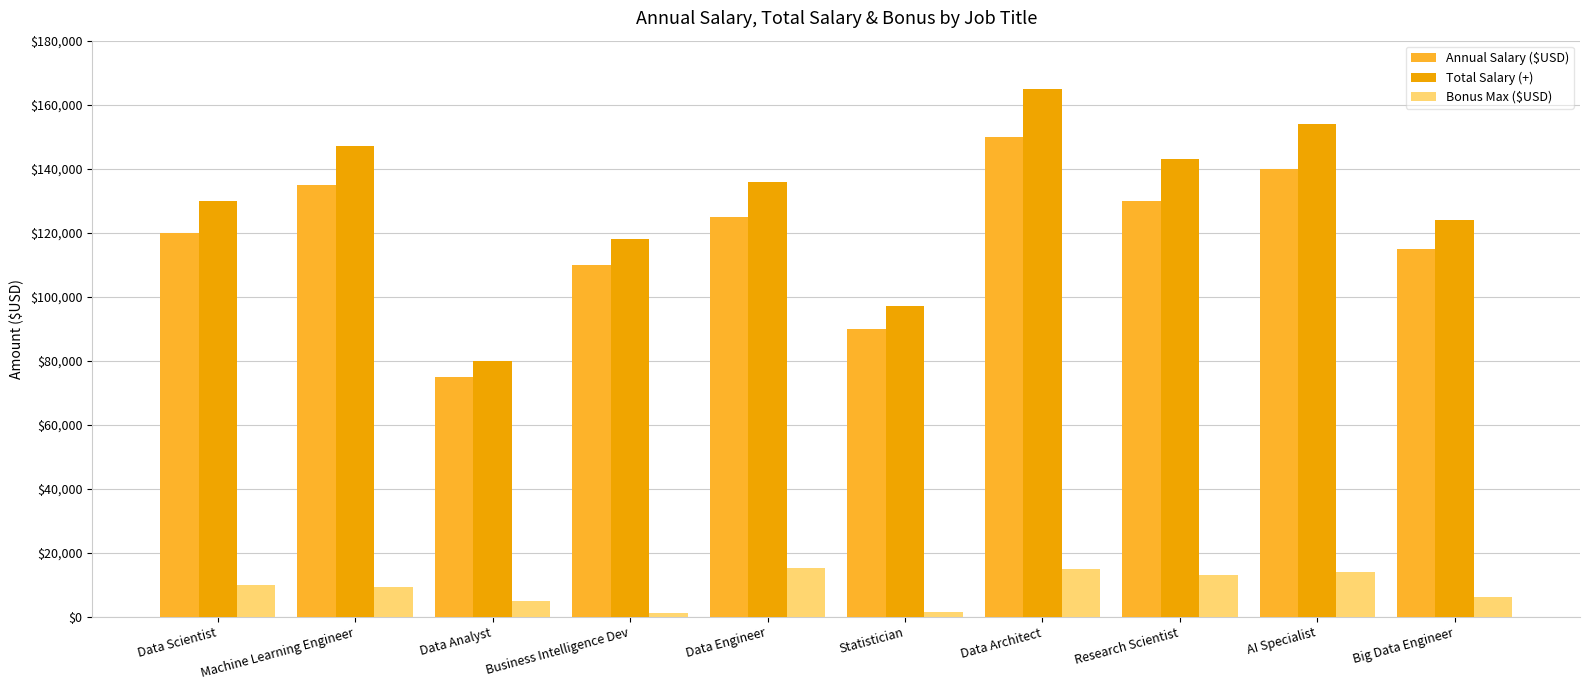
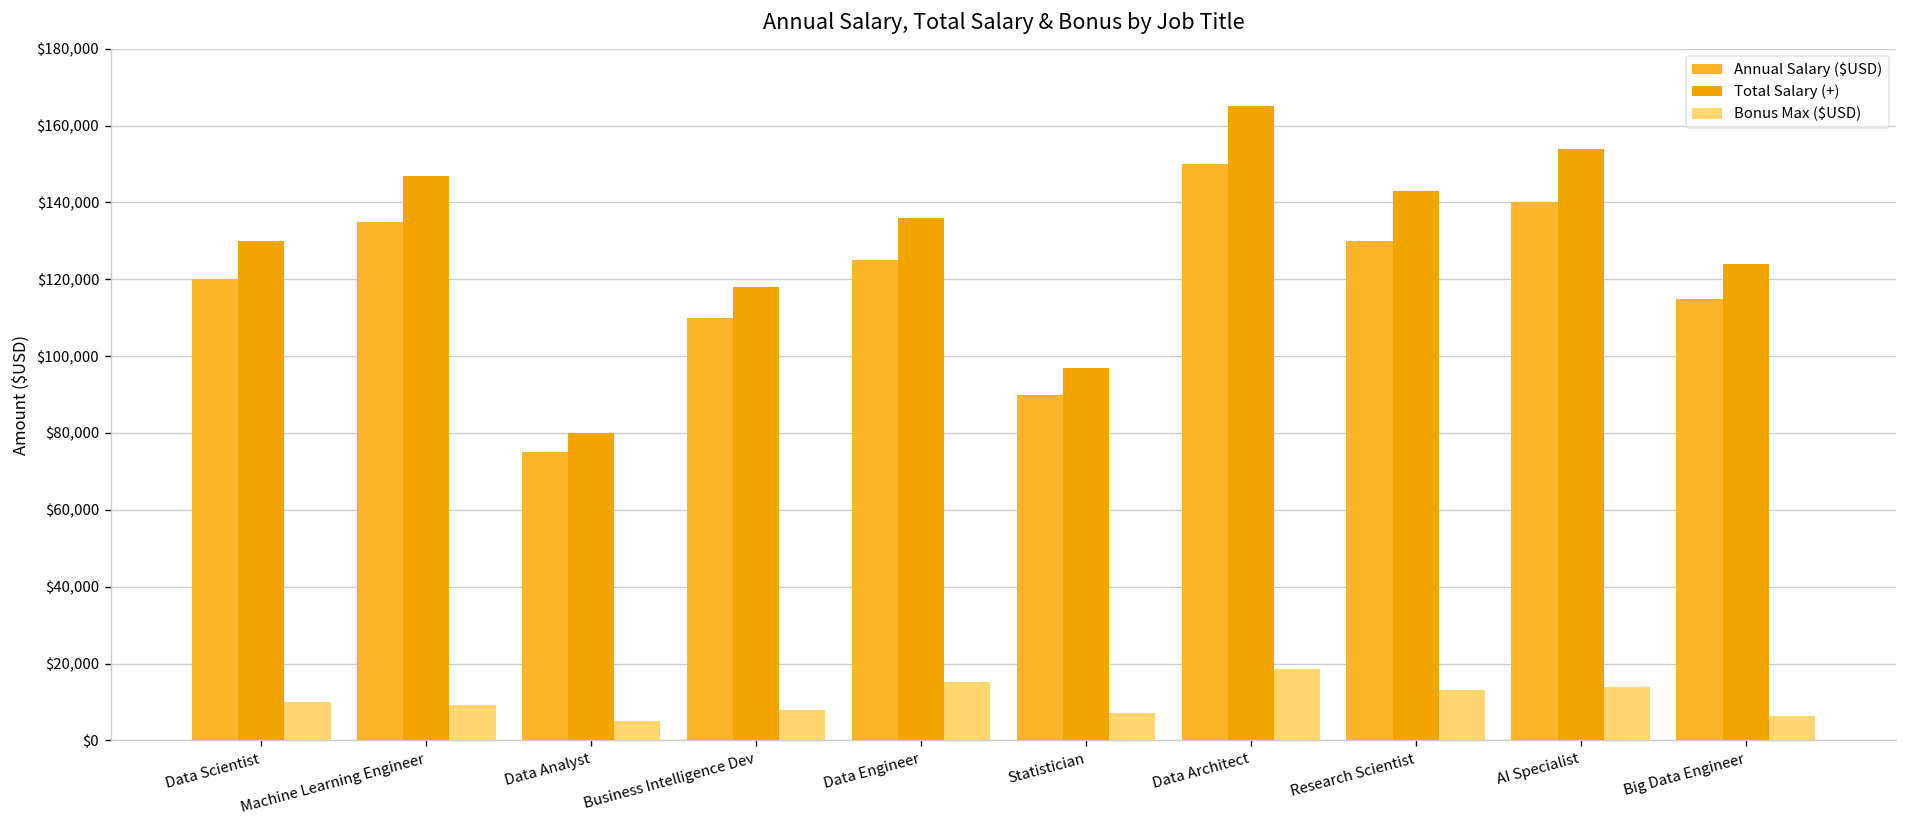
  {
    "Bonus Max ($USD)": {
      "Data Scientist": "$10,000",
      "Machine Learning Engineer": "$9,000",
      "Data Analyst": "$5,000",
-     "Business Intelligence Dev": "$1,000",
+     "Business Intelligence Dev": "$8,000",
      "Data Engineer": "$15,000",
-     "Statistician": "$1,000",
-     "Data Architect": "$15,000",
+     "Statistician": "$7,000",
+     "Data Architect": "$19,000",
      "Research Scientist": "$13,000",
      "AI Specialist": "$14,000",
      "Big Data Engineer": "$6,000"
    }
  }
